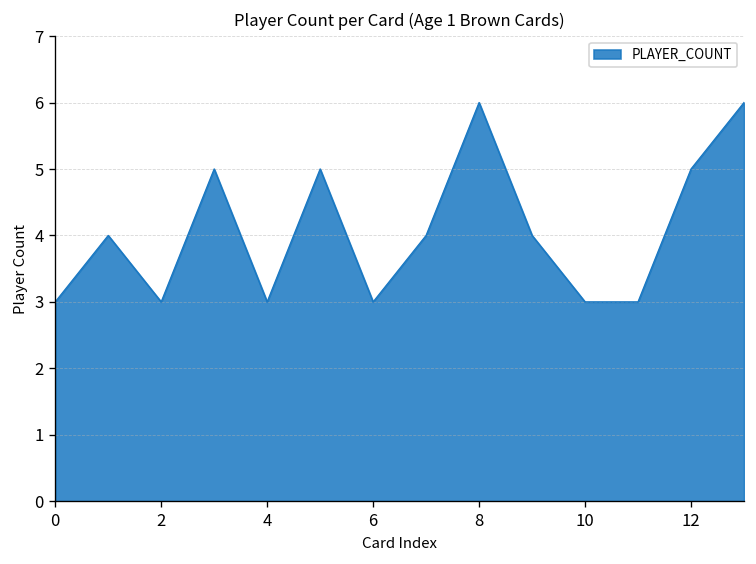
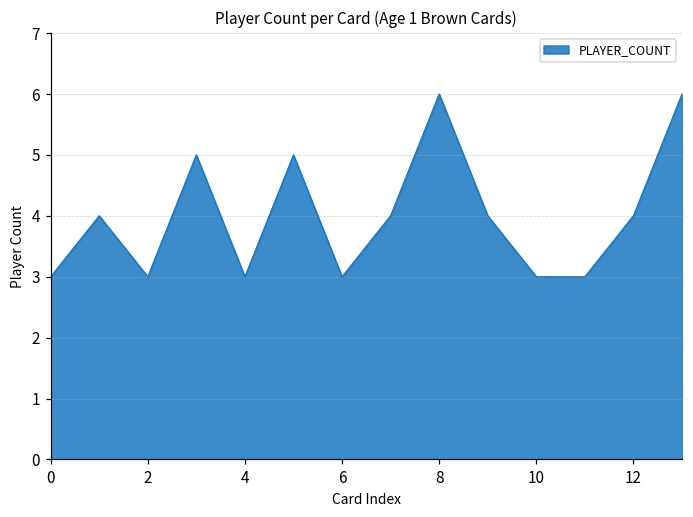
  {
    "0": 3,
    "2": 3,
    "4": 3,
    "6": 3,
    "8": 6,
    "10": 3,
-   "12": 5
+   "12": 4
  }
